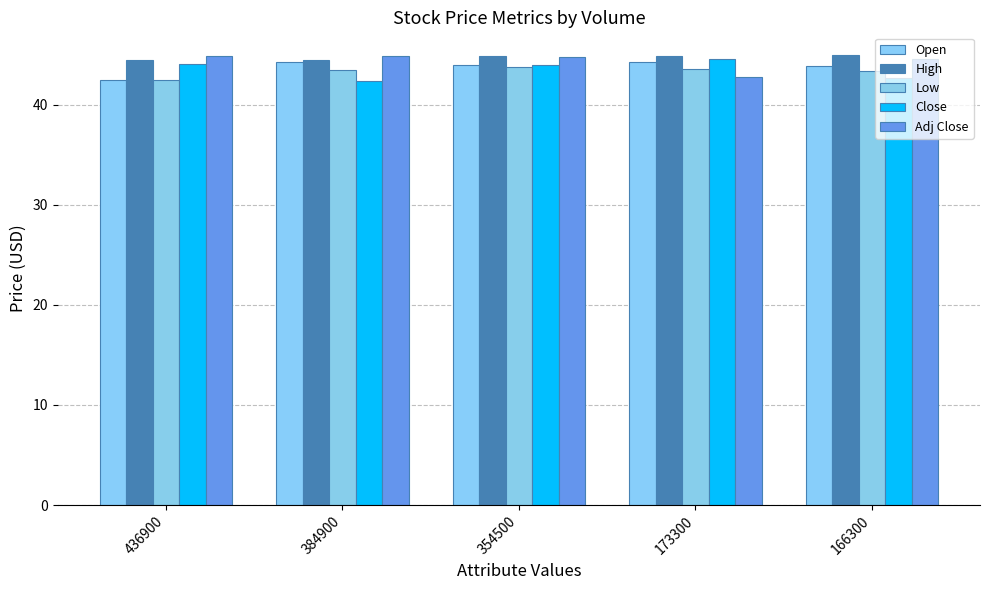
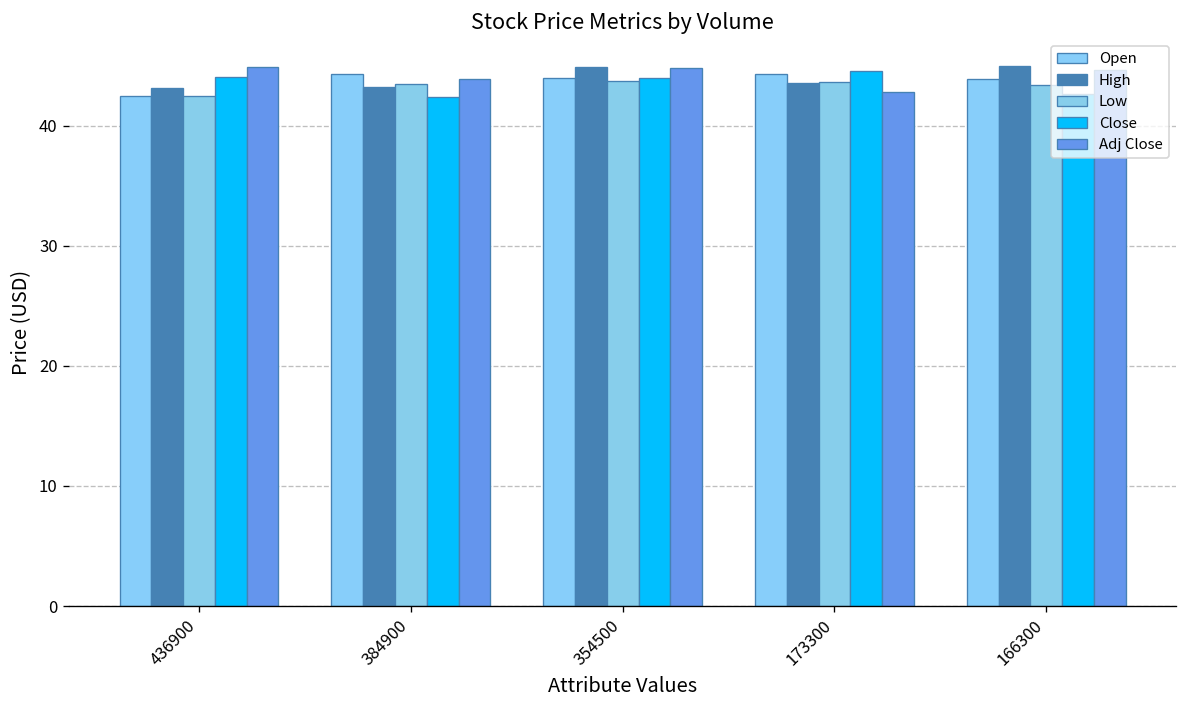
  {
    "High": {
-     "436900": 44.5,
-     "384900": 44.5,
+     "436900": 43.2,
+     "384900": 43.2,
      "354500": 44.9,
-     "173300": 44.8,
+     "173300": 43.6,
      "166300": 45.0
    },
    "Close": {
      "436900": 44.1,
      "384900": 42.4,
      "354500": 44.0,
      "173300": 44.6
    },
    "Adj Close": {
      "436900": 44.9,
-     "384900": 44.8,
+     "384900": 43.8,
      "354500": 44.8,
      "173300": 42.8
    }
  }
